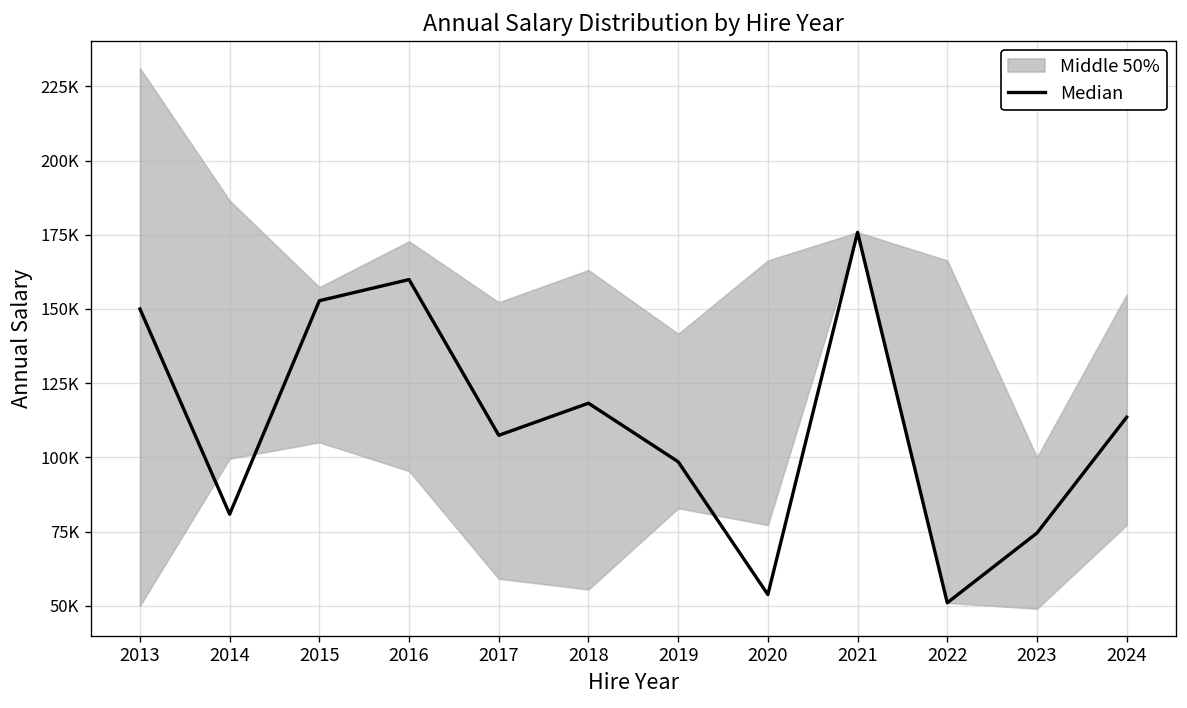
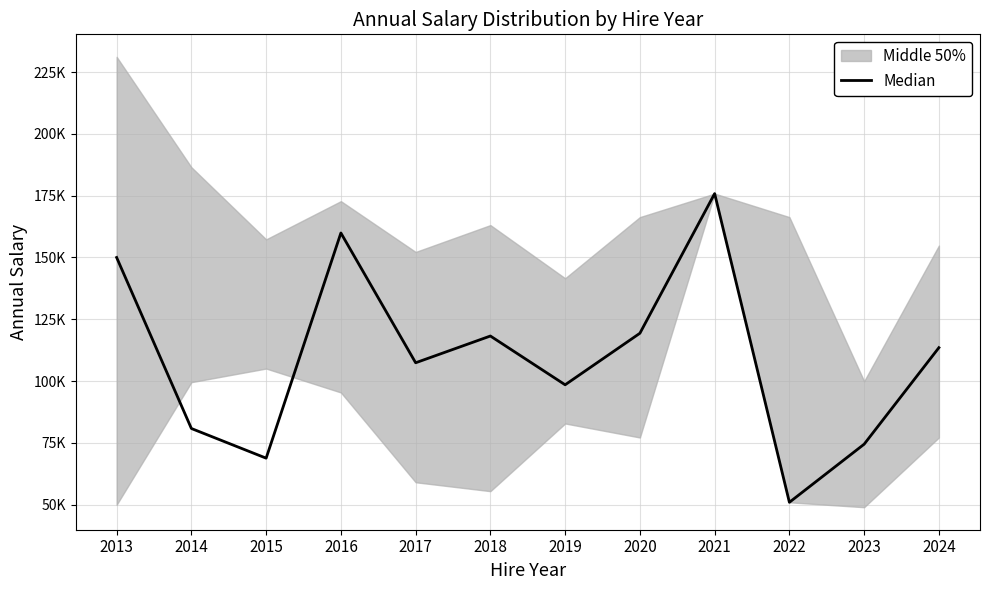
  {
    "Median": {
      "2013": 150000,
      "2014": 81000,
-     "2015": 153000,
+     "2015": 69000,
      "2016": 160000,
      "2017": 107000,
      "2018": 118000,
      "2019": 99000,
-     "2020": 54000,
+     "2020": 119000,
      "2022": 51000,
      "2023": 74000,
      "2024": 114000
    }
  }
